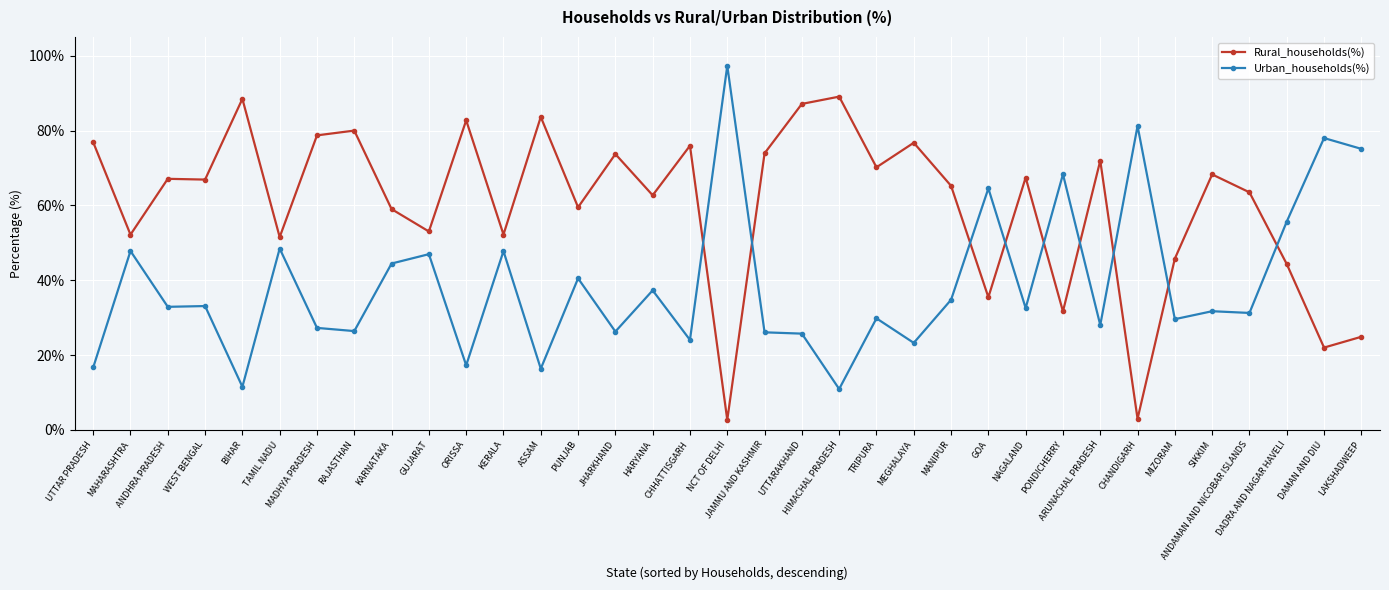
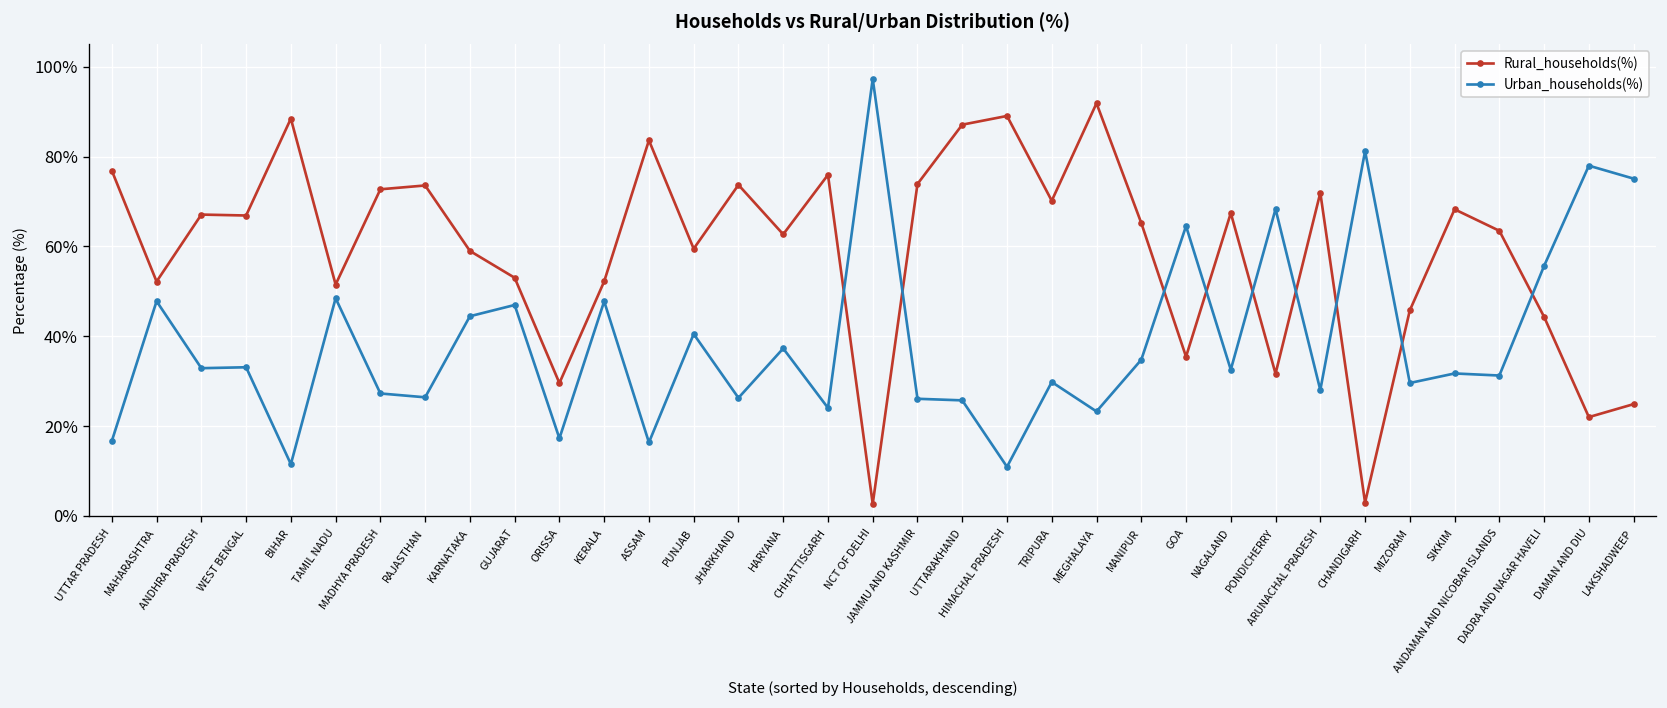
  {
    "Rural_households(%)": {
      "UTTAR PRADESH": "77%",
      "MAHARASHTRA": "52%",
      "ANDHRA PRADESH": "67%",
      "WEST BENGAL": "67%",
      "BIHAR": "88%",
      "TAMIL NADU": "52%",
-     "MADHYA PRADESH": "79%",
-     "RAJASTHAN": "80%",
+     "MADHYA PRADESH": "73%",
+     "RAJASTHAN": "74%",
      "KARNATAKA": "59%",
      "GUJARAT": "53%",
-     "ORISSA": "83%",
+     "ORISSA": "30%",
      "KERALA": "52%",
      "ASSAM": "84%",
      "PUNJAB": "59%",
      "JHARKHAND": "74%",
      "HARYANA": "63%",
      "CHHATTISGARH": "76%",
      "NCT OF DELHI": "3%",
      "JAMMU AND KASHMIR": "74%",
      "UTTARAKHAND": "87%",
      "HIMACHAL PRADESH": "89%",
      "TRIPURA": "70%",
-     "MEGHALAYA": "77%",
+     "MEGHALAYA": "92%",
      "MANIPUR": "65%",
      "GOA": "35%",
      "NAGALAND": "67%",
      "PONDICHERRY": "32%",
      "ARUNACHAL PRADESH": "72%",
      "CHANDIGARH": "3%",
      "MIZORAM": "46%",
      "SIKKIM": "68%",
      "ANDAMAN AND NICOBAR ISLANDS": "63%",
      "DADRA AND NAGAR HAVELI": "44%",
      "DAMAN AND DIU": "22%",
      "LAKSHADWEEP": "25%"
    },
    "Urban_households(%)": {
      "UTTAR PRADESH": "17%",
      "MAHARASHTRA": "48%",
      "ANDHRA PRADESH": "33%",
      "WEST BENGAL": "33%",
      "BIHAR": "12%",
      "TAMIL NADU": "48%",
      "MADHYA PRADESH": "27%",
      "RAJASTHAN": "26%",
      "KARNATAKA": "44%",
      "GUJARAT": "47%",
      "ORISSA": "17%",
      "KERALA": "48%",
      "ASSAM": "16%",
      "PUNJAB": "41%",
      "JHARKHAND": "26%",
      "HARYANA": "37%",
      "CHHATTISGARH": "24%",
      "NCT OF DELHI": "97%",
      "JAMMU AND KASHMIR": "26%",
      "UTTARAKHAND": "26%",
      "HIMACHAL PRADESH": "11%",
      "TRIPURA": "30%",
      "MEGHALAYA": "23%",
      "MANIPUR": "35%",
      "GOA": "65%",
      "NAGALAND": "33%",
      "PONDICHERRY": "68%",
      "ARUNACHAL PRADESH": "28%",
      "CHANDIGARH": "81%",
      "MIZORAM": "30%",
      "SIKKIM": "32%",
      "ANDAMAN AND NICOBAR ISLANDS": "31%",
      "DADRA AND NAGAR HAVELI": "56%",
      "DAMAN AND DIU": "78%",
      "LAKSHADWEEP": "75%"
    }
  }
